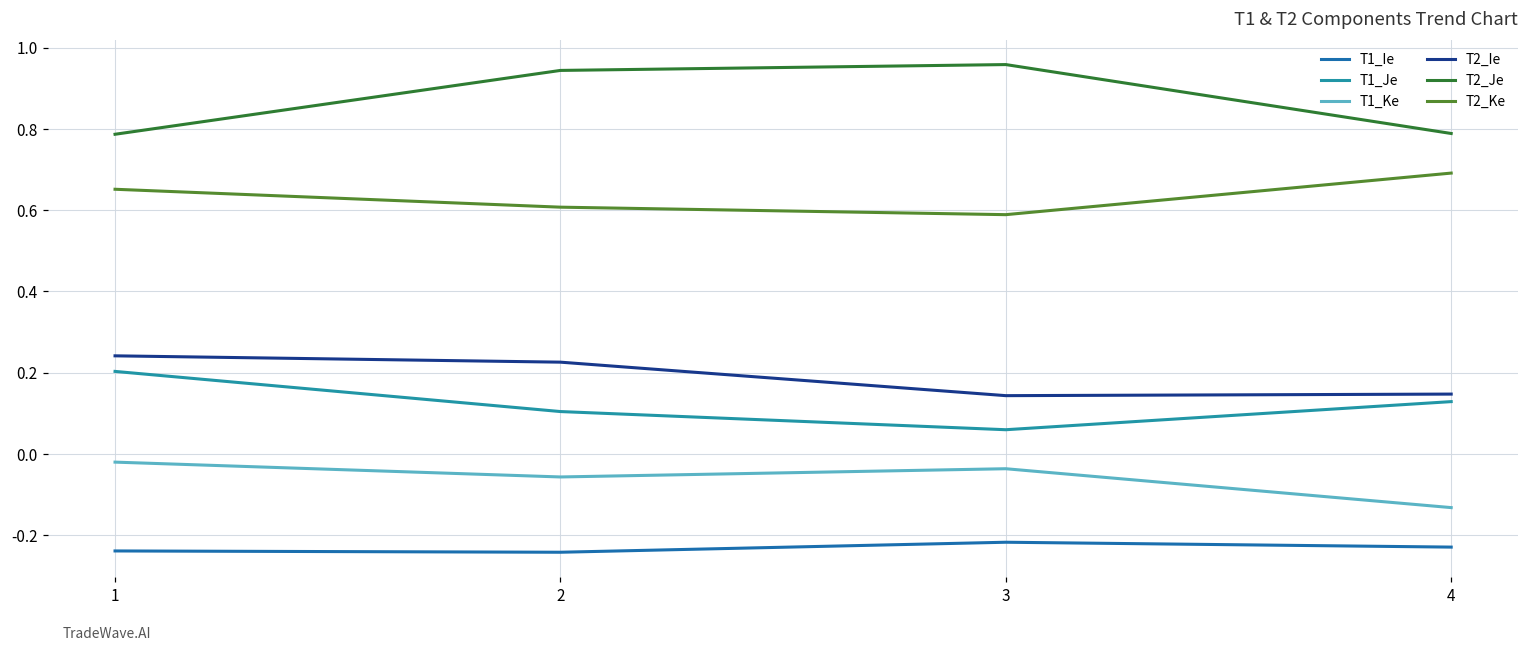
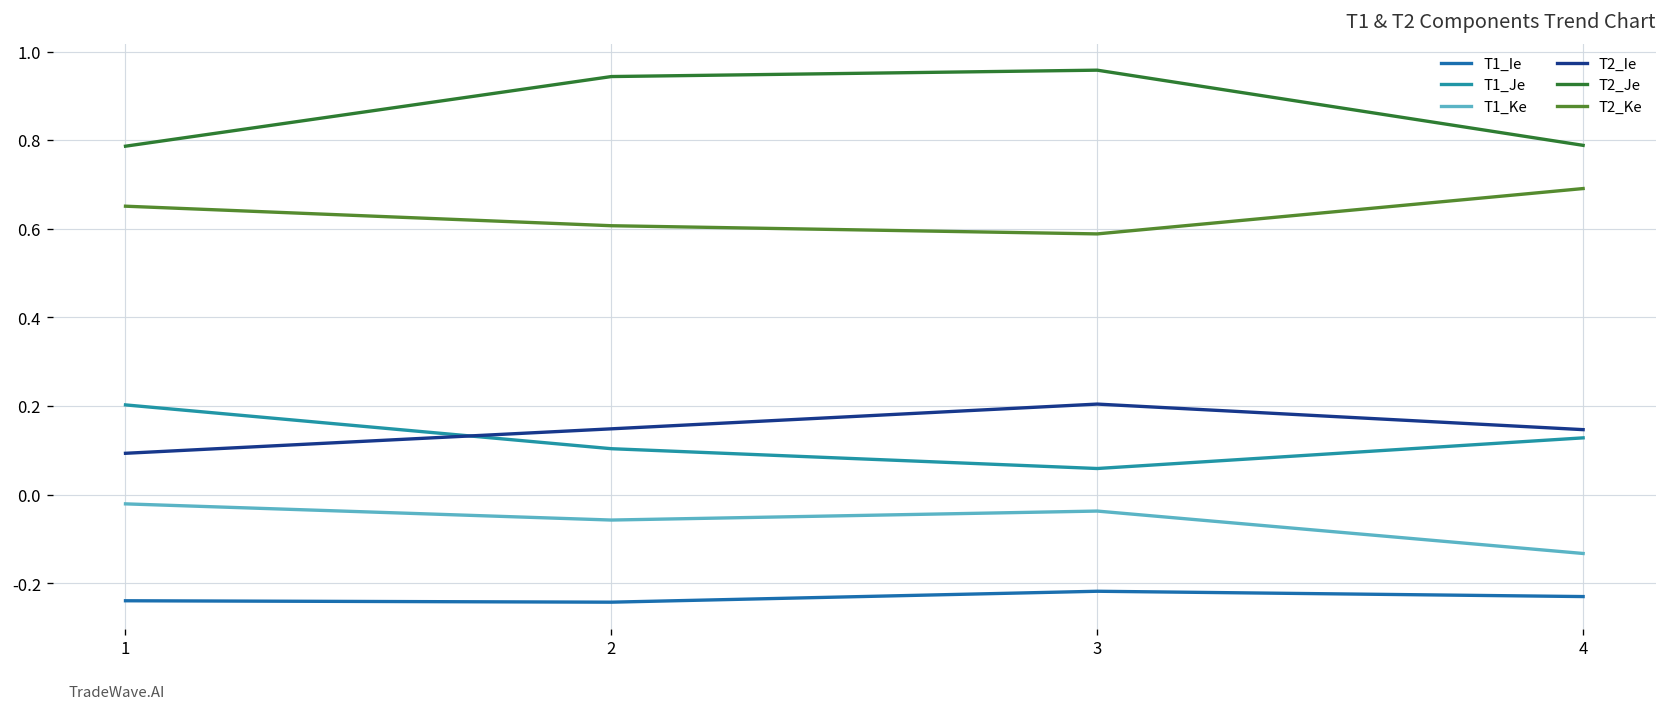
  {
    "T1_Ke": {
      "1": -0.02,
      "2": -0.06,
      "3": -0.04,
      "4": -0.13
    },
    "T2_Ie": {
-     "1": 0.24,
-     "2": 0.23,
-     "3": 0.14,
+     "1": 0.09,
+     "2": 0.15,
+     "3": 0.20,
      "4": 0.15
    }
  }
